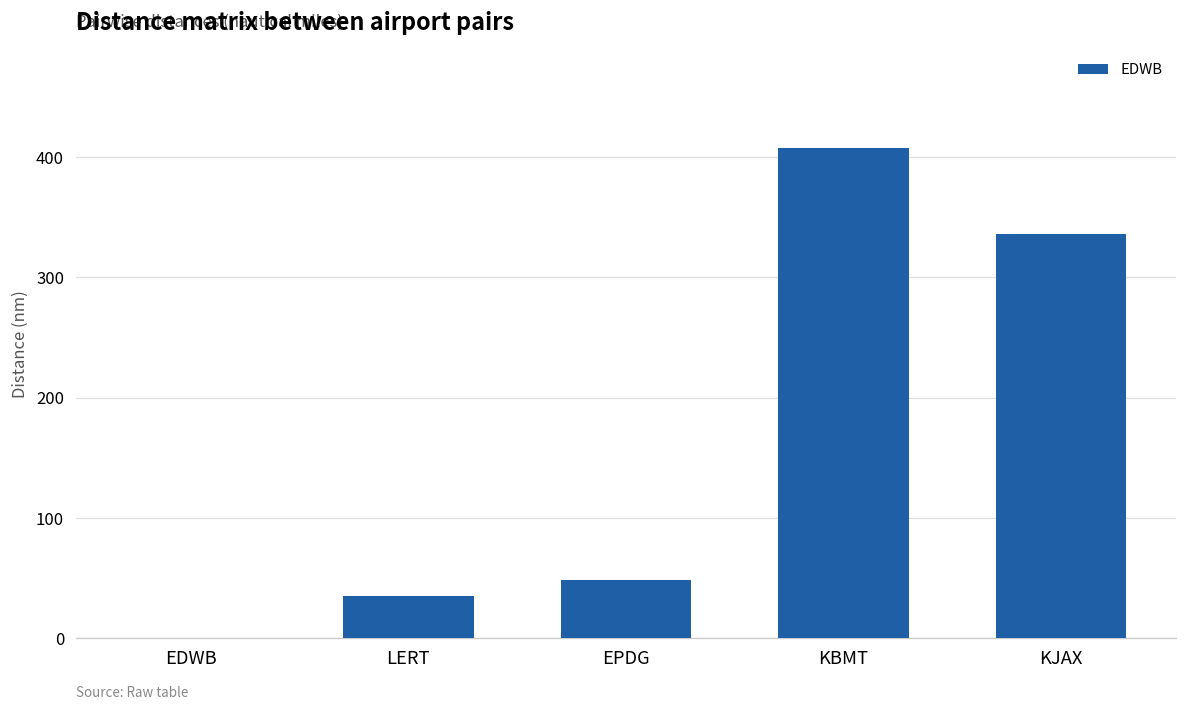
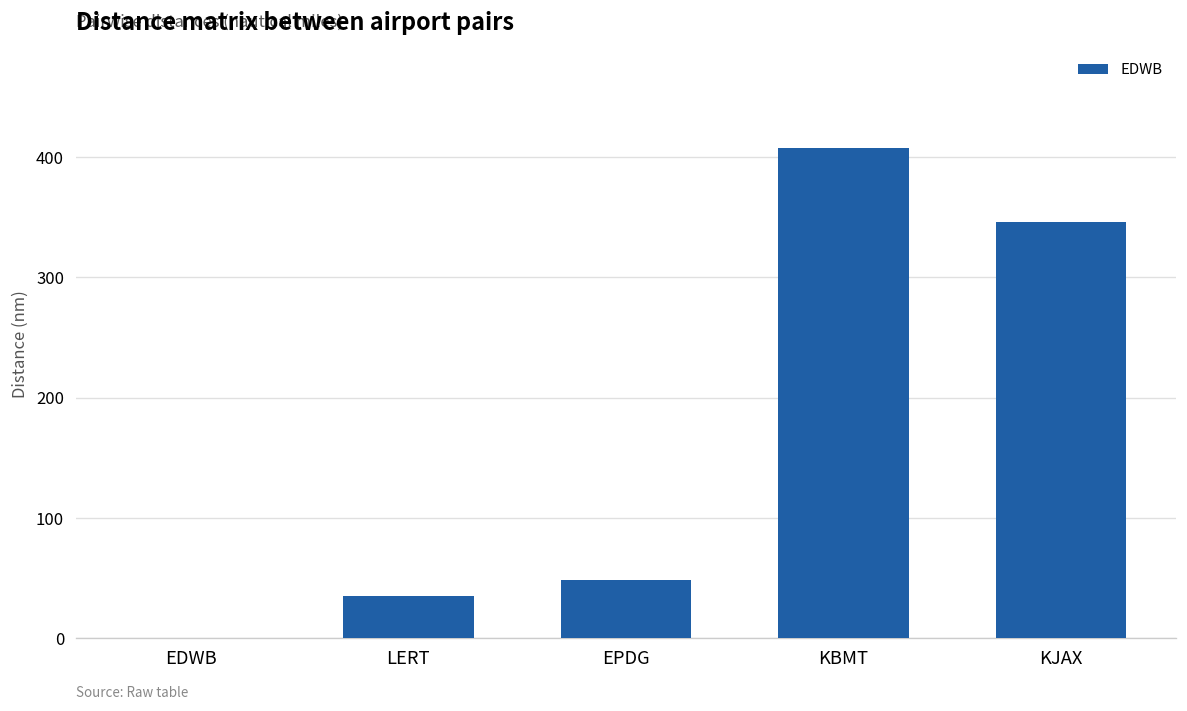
  {
    "EDWB": 0,
    "LERT": 35,
    "EPDG": 48,
    "KBMT": 408,
-   "KJAX": 336
+   "KJAX": 346
  }
